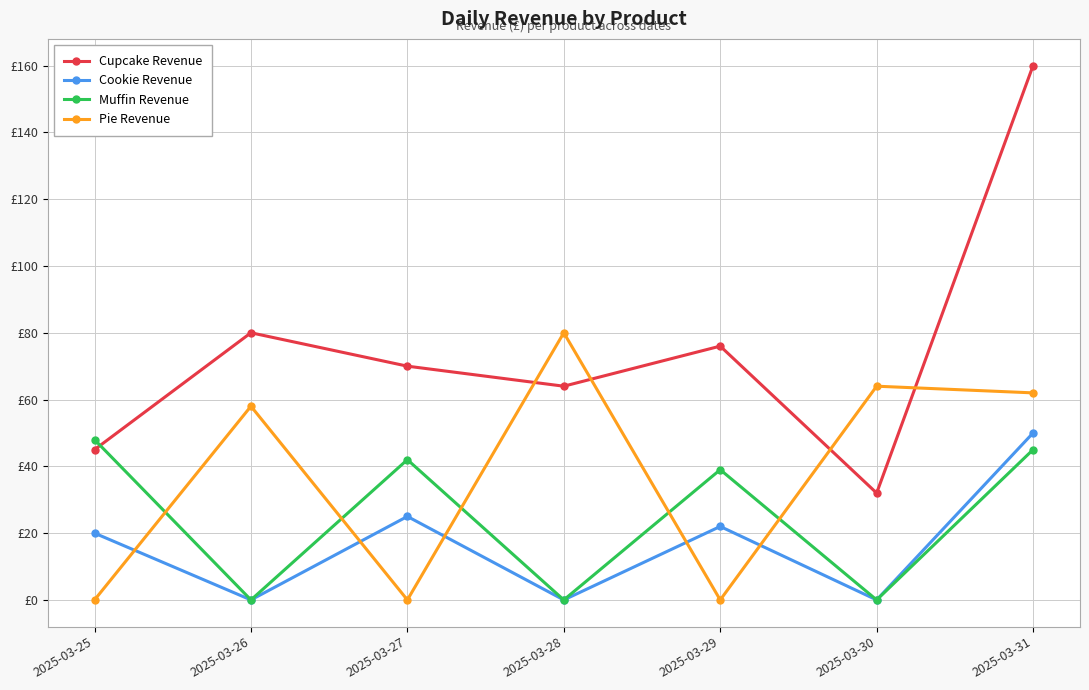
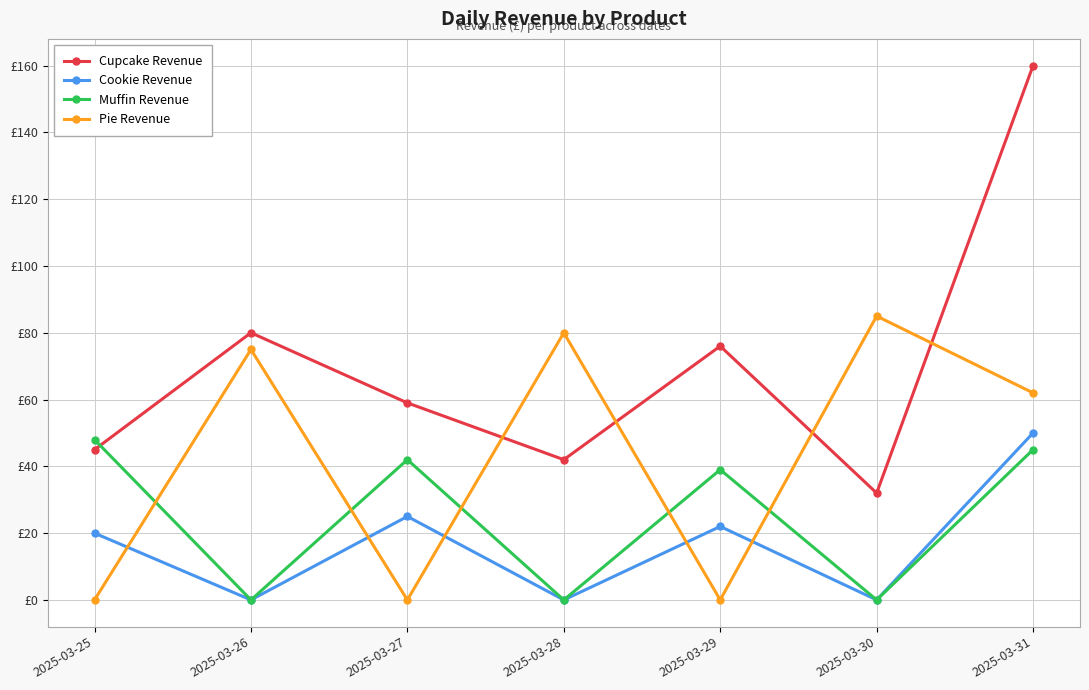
  {
    "Cupcake Revenue": {
      "2025-03-25": "£45",
      "2025-03-26": "£80",
-     "2025-03-27": "£70",
-     "2025-03-28": "£64",
+     "2025-03-27": "£59",
+     "2025-03-28": "£42",
      "2025-03-29": "£76",
      "2025-03-30": "£32",
      "2025-03-31": "£160"
    },
    "Cookie Revenue": {
      "2025-03-25": "£20",
      "2025-03-27": "£25",
      "2025-03-29": "£22",
      "2025-03-31": "£50"
    },
    "Muffin Revenue": {
      "2025-03-25": "£48",
      "2025-03-27": "£42",
      "2025-03-29": "£39",
      "2025-03-31": "£45"
    },
    "Pie Revenue": {
      "2025-03-25": "£0",
-     "2025-03-26": "£58",
+     "2025-03-26": "£75",
      "2025-03-27": "£0",
      "2025-03-28": "£80",
      "2025-03-29": "£0",
-     "2025-03-30": "£64",
+     "2025-03-30": "£85",
      "2025-03-31": "£62"
    }
  }
